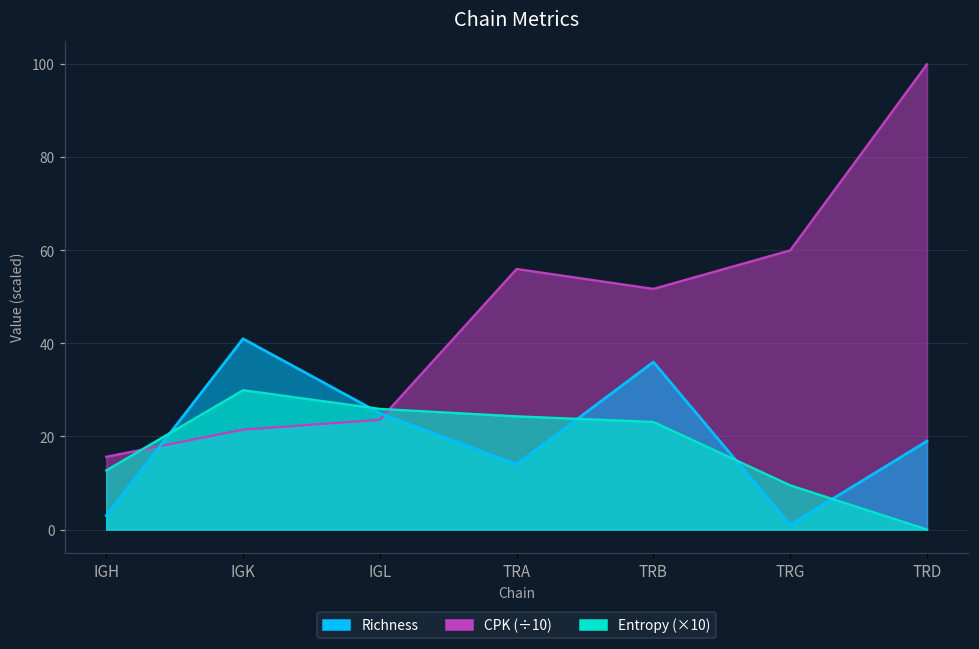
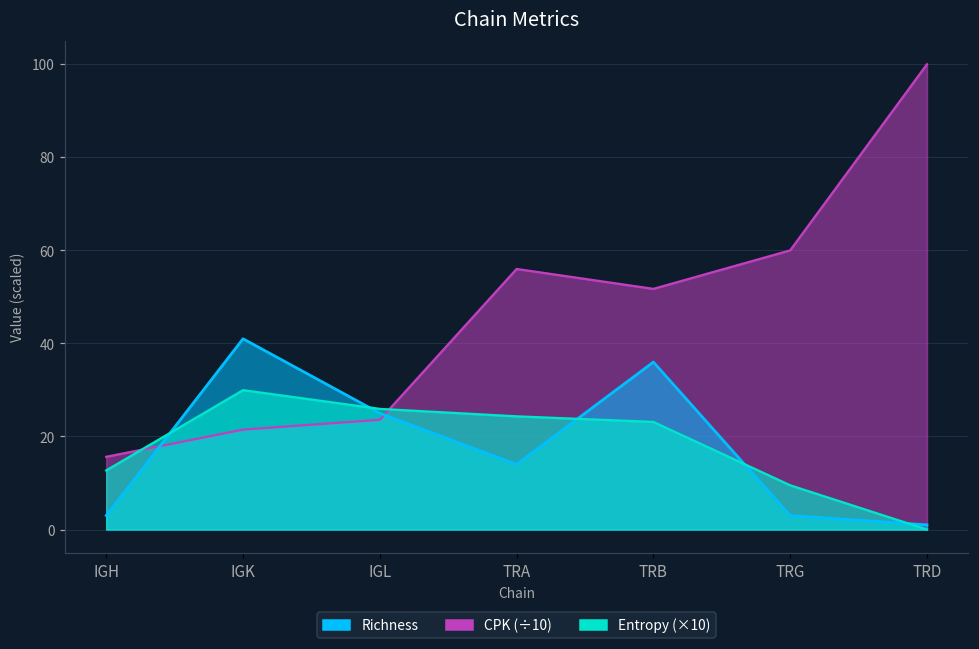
  {
    "Richness": {
      "IGH": 3,
      "IGK": 41,
      "IGL": 25,
      "TRA": 14,
      "TRB": 36,
-     "TRG": 1,
-     "TRD": 19
+     "TRG": 3,
+     "TRD": 1
    }
  }
